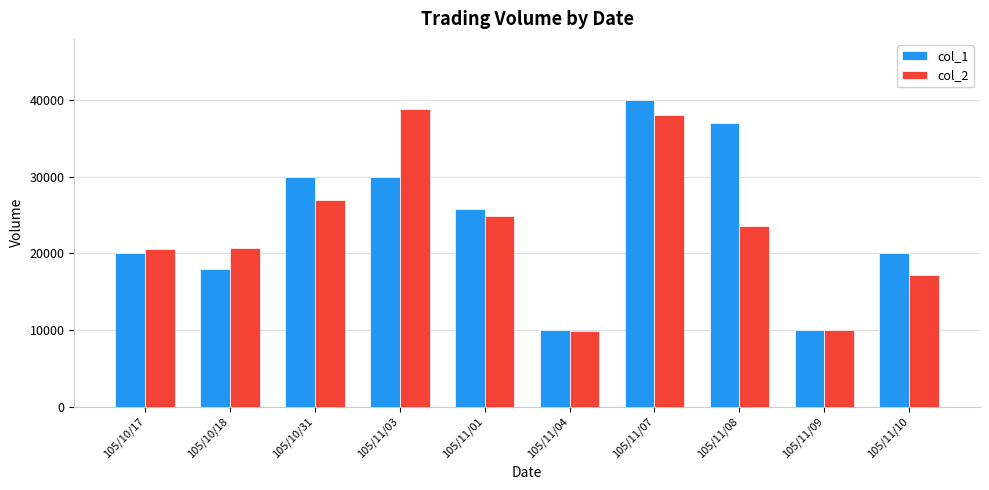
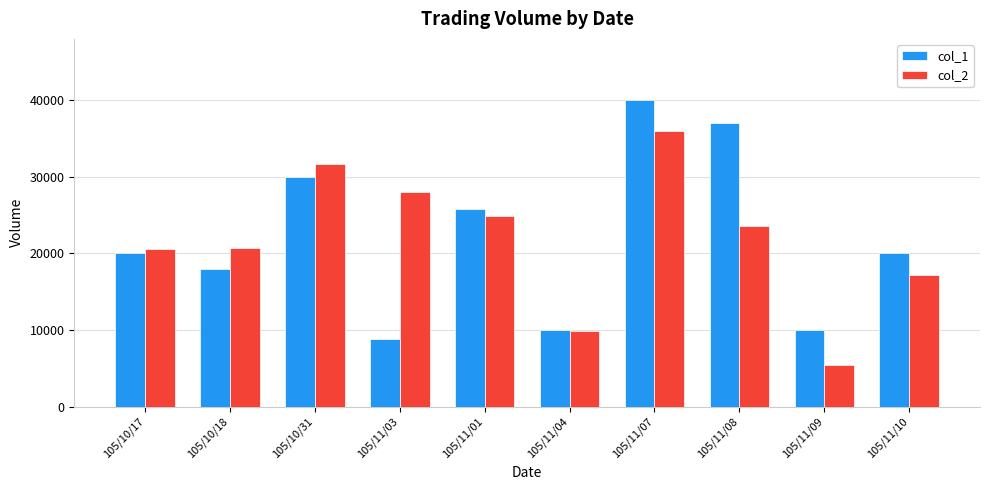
  {
    "col_1": {
      "105/10/17": 20000,
      "105/10/18": 18000,
      "105/10/31": 30000,
-     "105/11/03": 30000,
+     "105/11/03": 9000,
      "105/11/01": 26000,
      "105/11/04": 10000,
      "105/11/07": 40000,
      "105/11/08": 37000,
      "105/11/09": 10000,
      "105/11/10": 20000
    },
    "col_2": {
      "105/10/17": 21000,
      "105/10/18": 21000,
-     "105/10/31": 27000,
-     "105/11/03": 39000,
+     "105/10/31": 32000,
+     "105/11/03": 28000,
      "105/11/01": 25000,
      "105/11/04": 10000,
-     "105/11/07": 38000,
+     "105/11/07": 36000,
      "105/11/08": 24000,
-     "105/11/09": 10000,
+     "105/11/09": 5000,
      "105/11/10": 17000
    }
  }
